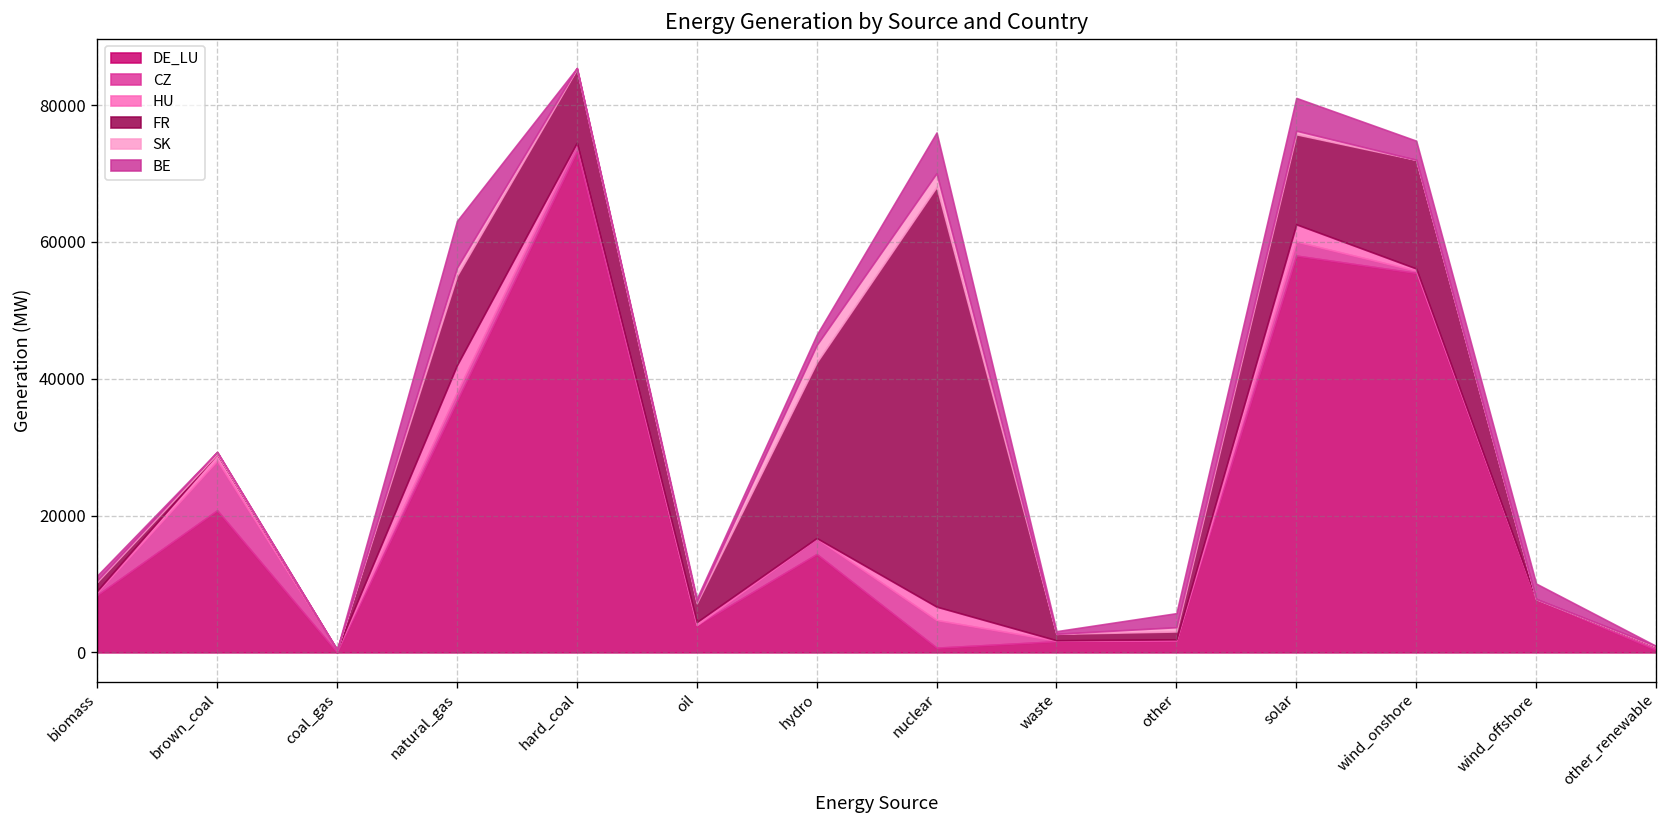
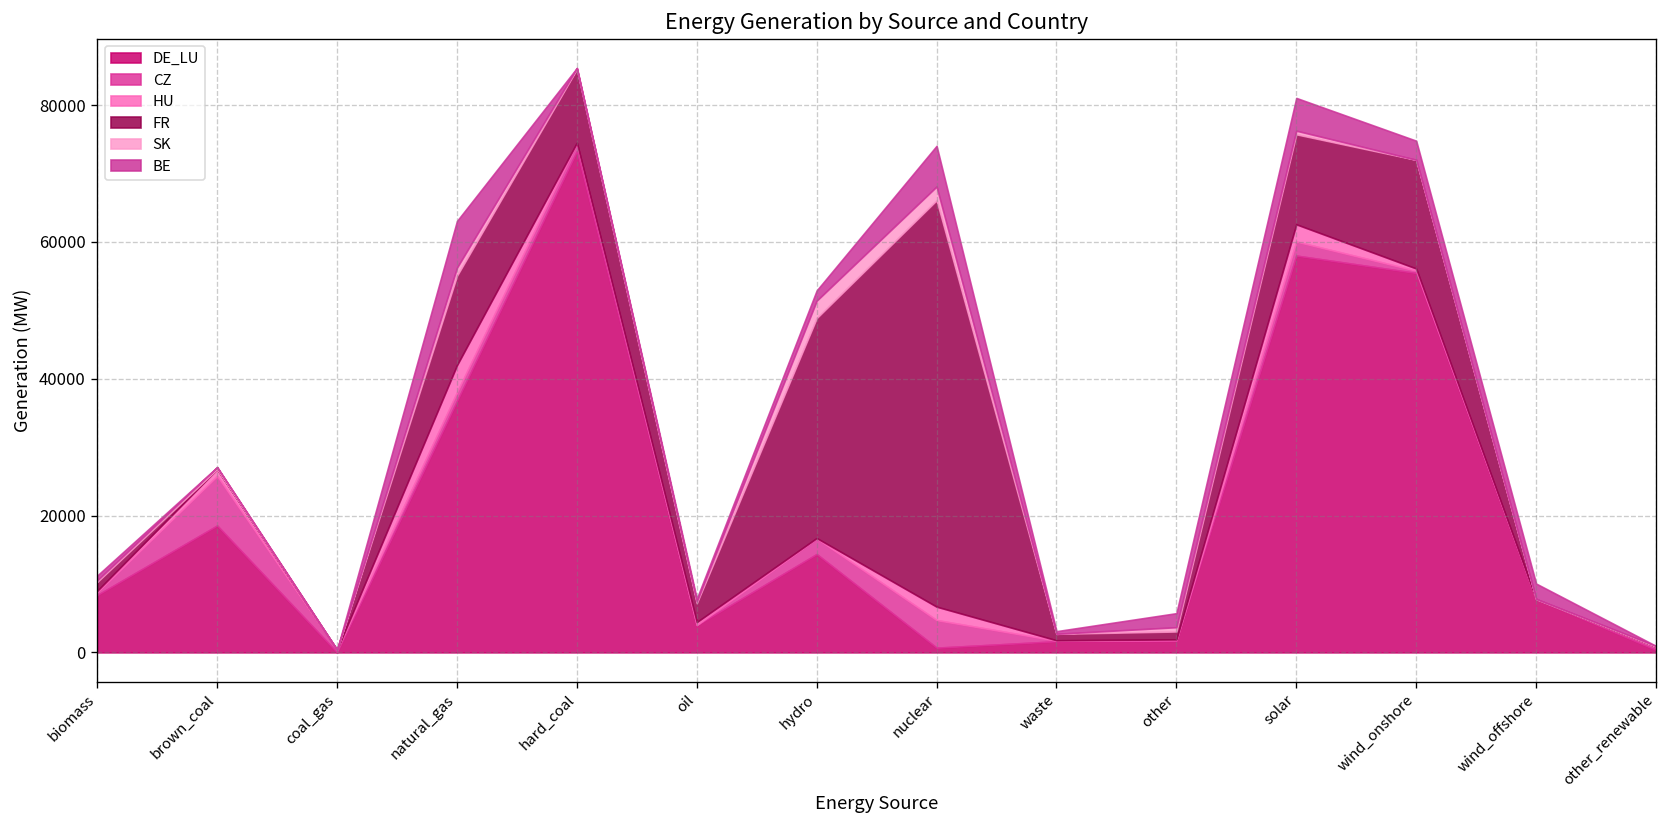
  {
    "DE_LU": {
-     "brown_coal": 21000,
+     "brown_coal": 19000,
      "natural_gas": 37000,
      "hard_coal": 73000,
      "hydro": 14000,
      "nuclear": 1000,
      "solar": 58000
    },
    "FR": {
      "natural_gas": 13000,
-     "hydro": 26000,
-     "nuclear": 61000,
+     "hydro": 32000,
+     "nuclear": 59000,
      "other": 1000,
      "solar": 13000
    }
  }
